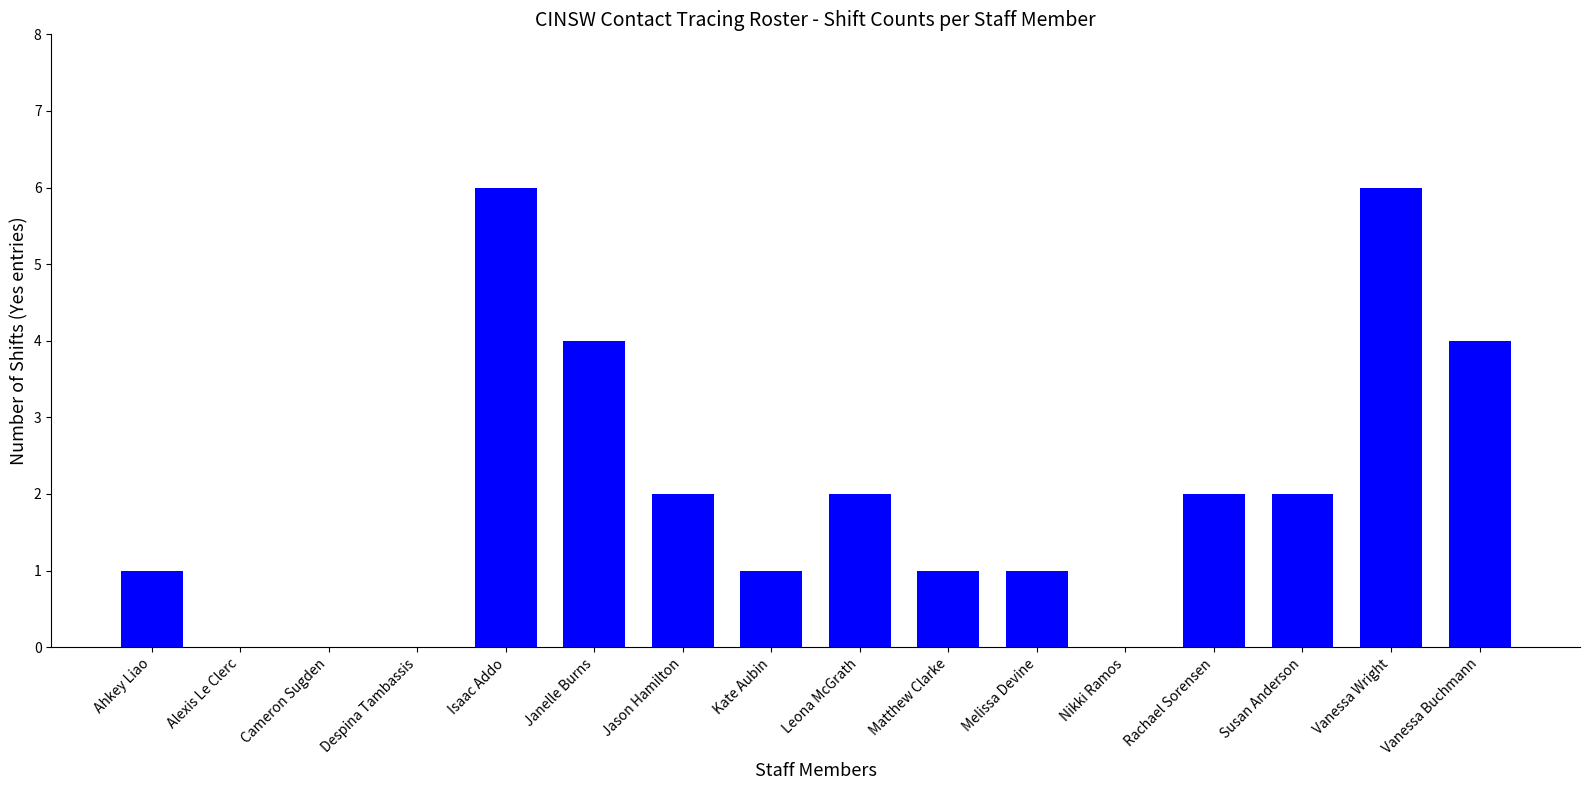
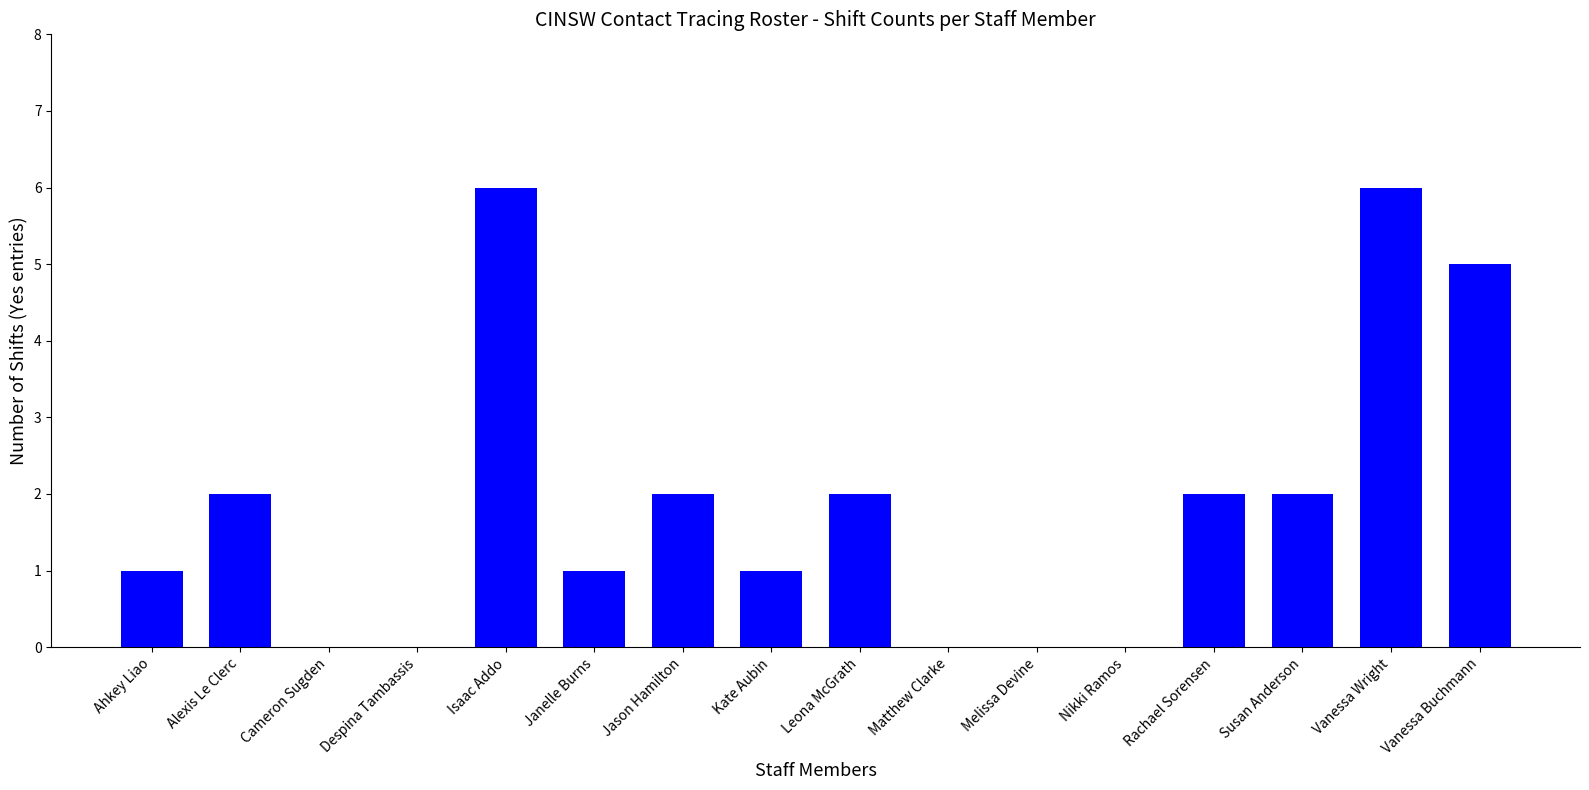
  {
    "Ahkey Liao": 1,
-   "Alexis Le Clerc": 0,
+   "Alexis Le Clerc": 2,
    "Cameron Sugden": 0,
    "Despina Tambassis": 0,
    "Isaac Addo": 6,
-   "Janelle Burns": 4,
+   "Janelle Burns": 1,
    "Jason Hamilton": 2,
    "Kate Aubin": 1,
    "Leona McGrath": 2,
-   "Matthew Clarke": 1,
-   "Melissa Devine": 1,
+   "Matthew Clarke": 0,
+   "Melissa Devine": 0,
    "Nikki Ramos": 0,
    "Rachael Sorensen": 2,
    "Susan Anderson": 2,
    "Vanessa Wright": 6,
-   "Vanessa Buchmann": 4
+   "Vanessa Buchmann": 5
  }
